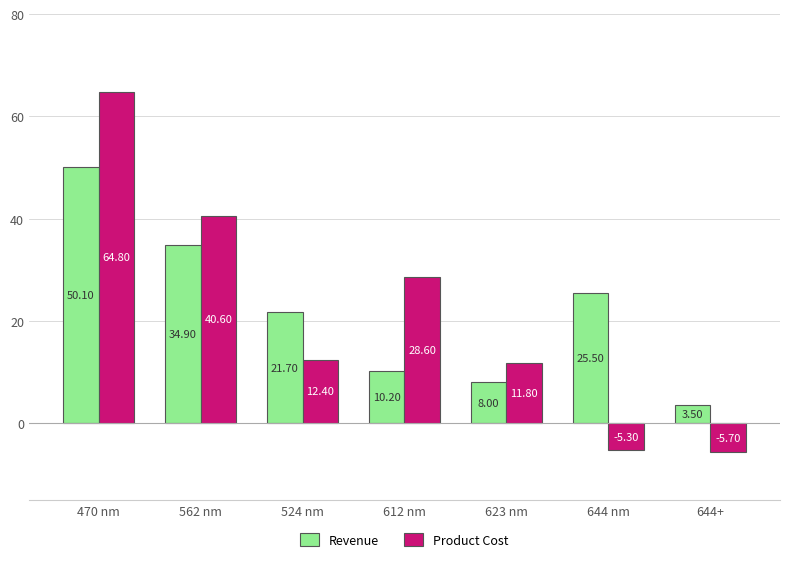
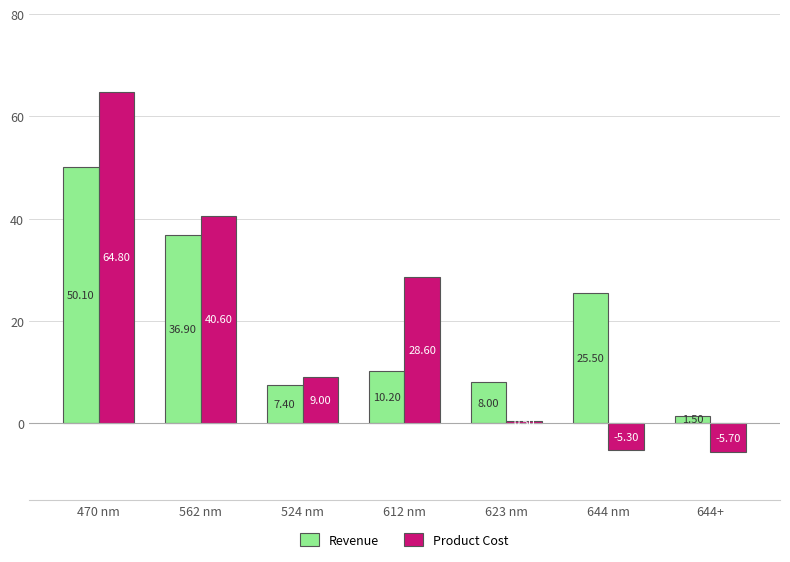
  {
    "Revenue": {
      "470 nm": 50.10,
-     "562 nm": 34.90,
-     "524 nm": 21.70,
+     "562 nm": 36.90,
+     "524 nm": 7.40,
      "612 nm": 10.20,
      "623 nm": 8.00,
      "644 nm": 25.50,
-     "644+": 3.50
+     "644+": 1.50
    },
    "Product Cost": {
      "470 nm": 64.80,
      "562 nm": 40.60,
-     "524 nm": 12.40,
+     "524 nm": 9.00,
      "612 nm": 28.60,
-     "623 nm": 12,
+     "623 nm": 1,
      "644 nm": -5.30,
      "644+": -5.70
    }
  }
